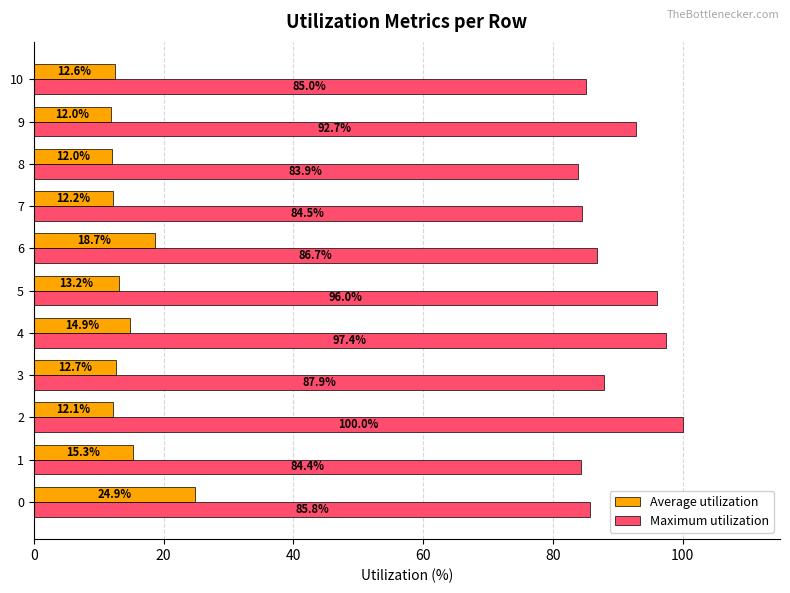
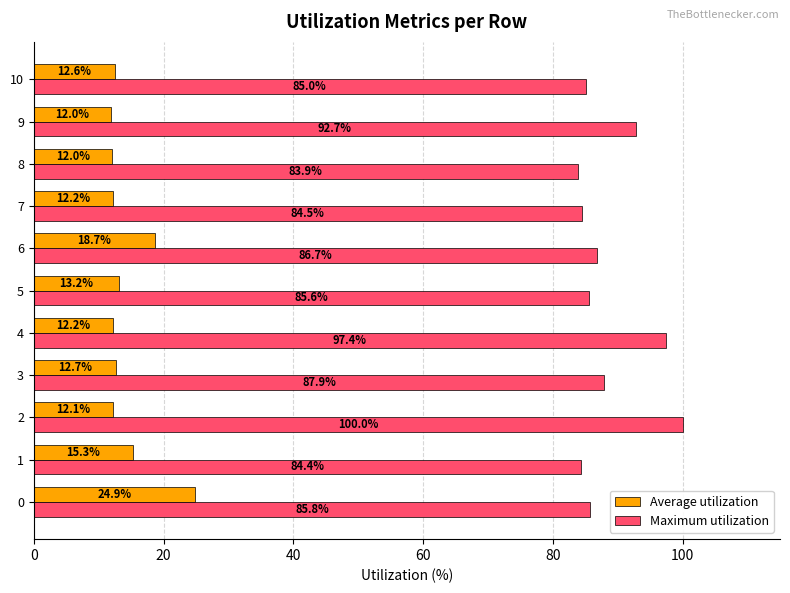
  {
    "Average utilization": {
      "10": "12.6%",
      "9": "12.0%",
      "8": "12.0%",
      "7": "12.2%",
      "6": "18.7%",
      "5": "13.2%",
-     "4": "14.9%",
+     "4": "12.2%",
      "3": "12.7%",
      "2": "12.1%",
      "1": "15.3%",
      "0": "24.9%"
    },
    "Maximum utilization": {
      "10": "85.0%",
      "9": "92.7%",
      "8": "83.9%",
      "7": "84.5%",
      "6": "86.7%",
-     "5": "96.0%",
+     "5": "85.6%",
      "4": "97.4%",
      "3": "87.9%",
      "2": "100.0%",
      "1": "84.4%",
      "0": "85.8%"
    }
  }
